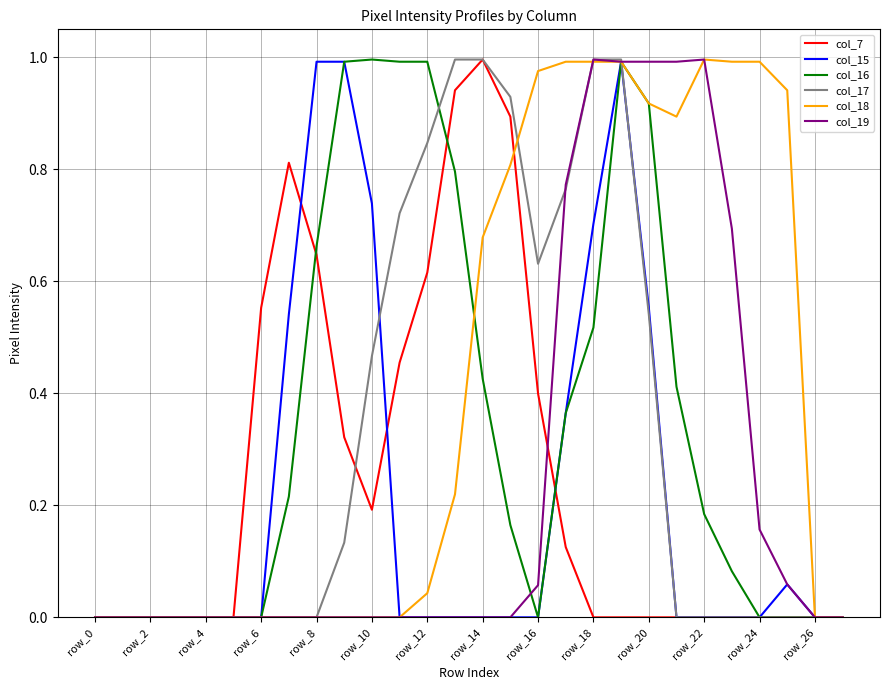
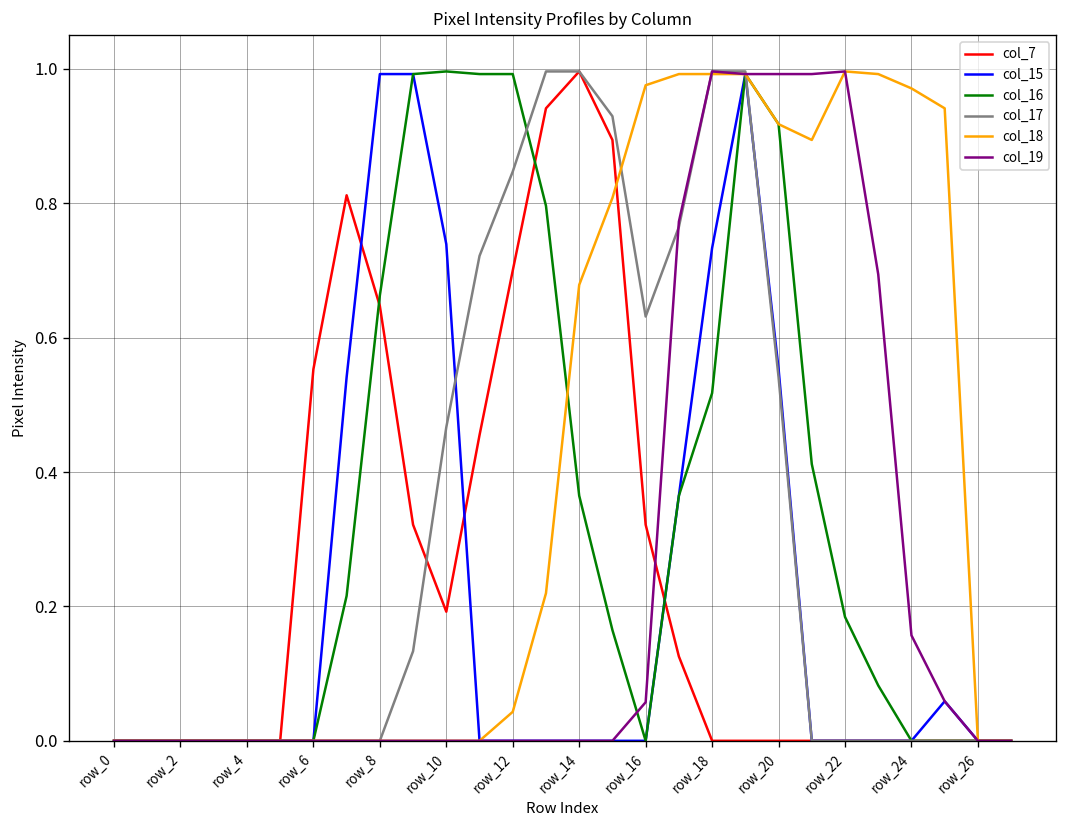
  {
    "col_7": {
      "row_6": 0.55,
      "row_8": 0.65,
      "row_10": 0.19,
-     "row_12": 0.62,
-     "row_16": 0.40,
+     "row_12": 0.70,
+     "row_16": 0.32,
      "row_18": 0.00,
      "row_20": 0.00
    },
    "col_15": {
      "row_8": 0.99,
      "row_10": 0.74,
-     "row_18": 0.70,
+     "row_18": 0.73,
      "row_20": 0.55
    },
    "col_16": {
      "row_8": 0.66,
      "row_10": 1.00,
      "row_12": 0.99,
-     "row_14": 0.43,
+     "row_14": 0.36,
      "row_18": 0.52,
      "row_22": 0.18
    },
    "col_17": {
      "row_10": 0.47,
      "row_12": 0.85,
      "row_16": 0.63,
      "row_20": 0.54
    },
    "col_18": {
      "row_12": 0.04,
      "row_14": 0.68,
      "row_16": 0.98,
-     "row_24": 0.99
+     "row_24": 0.97
    },
    "col_19": {
      "row_16": 0.06,
      "row_20": 0.99,
      "row_24": 0.16
    }
  }
